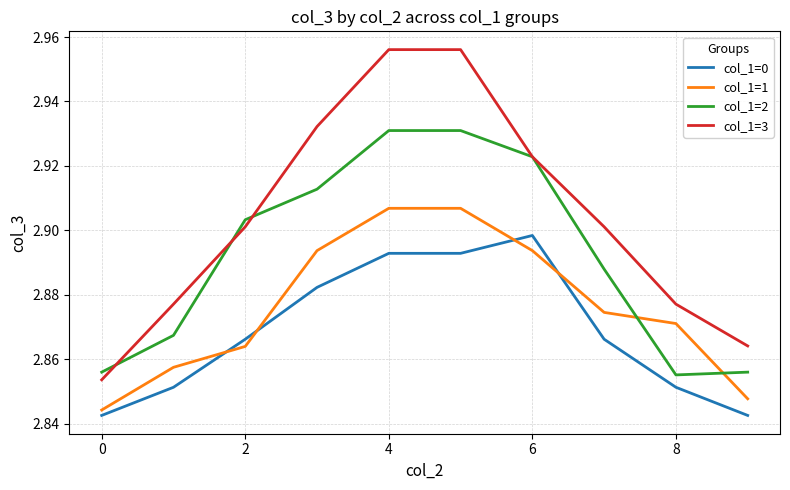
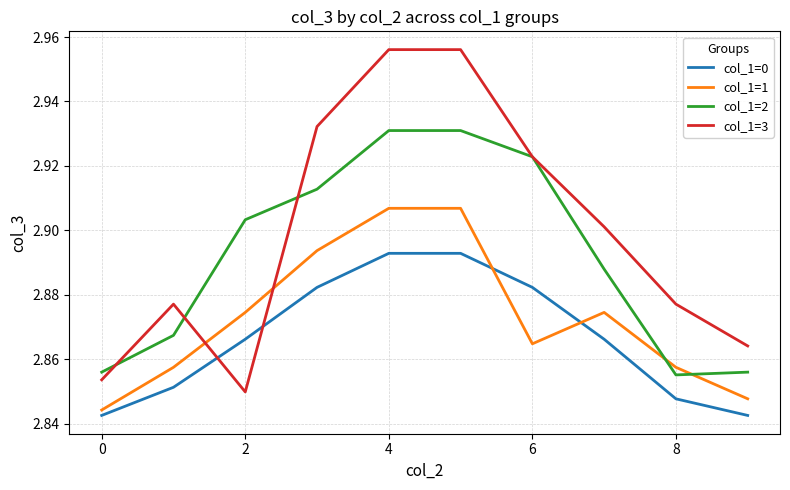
  {
    "col_1=0": {
      "0": 2.843,
      "2": 2.866,
      "4": 2.893,
-     "6": 2.898,
-     "8": 2.851
+     "6": 2.882,
+     "8": 2.848
    },
    "col_1=1": {
      "0": 2.844,
-     "2": 2.864,
+     "2": 2.875,
      "4": 2.907,
-     "6": 2.894,
-     "8": 2.871
+     "6": 2.865,
+     "8": 2.857
    },
    "col_1=2": {
      "0": 2.856,
      "2": 2.903,
      "4": 2.931,
      "8": 2.855
    },
    "col_1=3": {
      "0": 2.854,
-     "2": 2.901,
+     "2": 2.850,
      "4": 2.956,
      "8": 2.877
    }
  }
